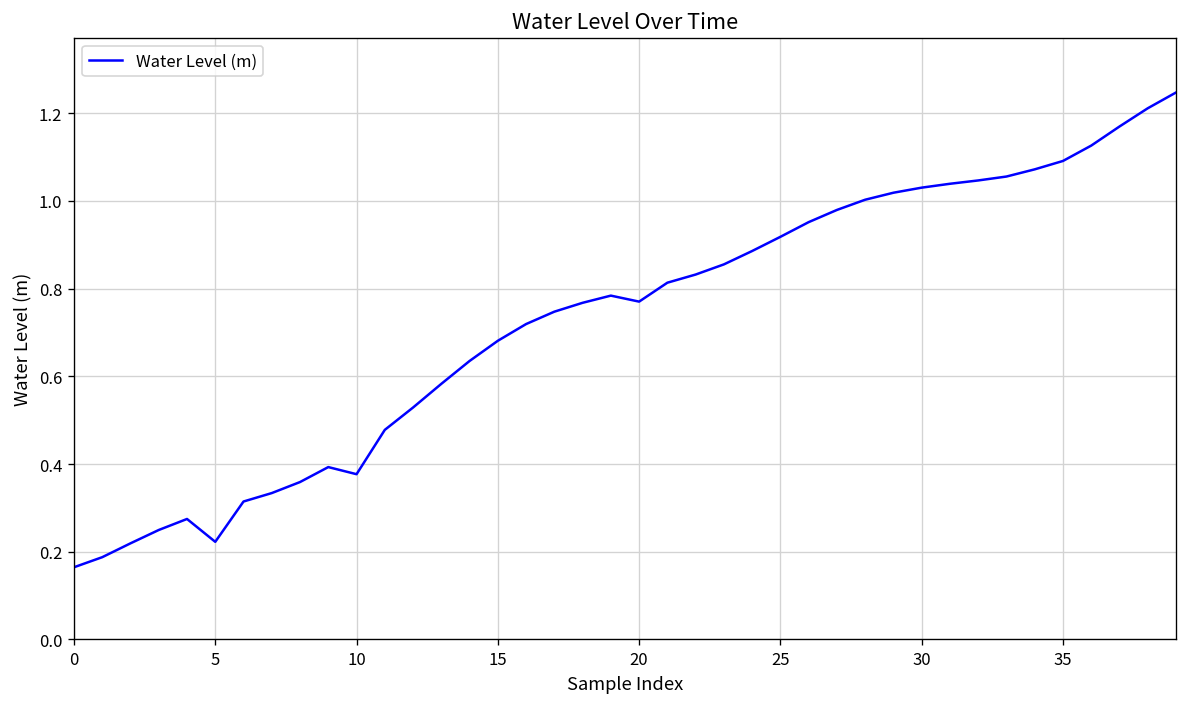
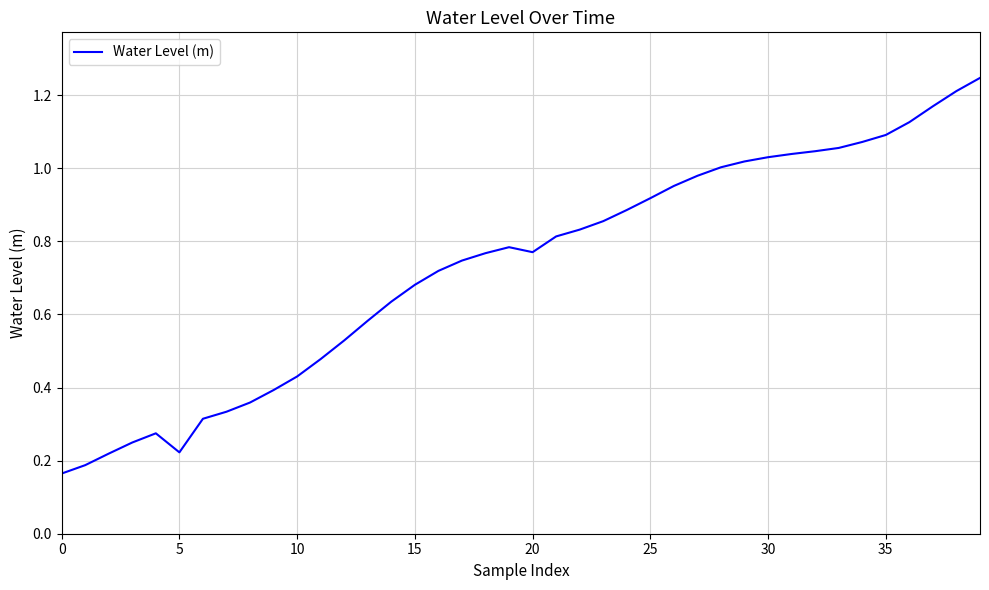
  {
    "0": 0.16,
    "5": 0.22,
-   "10": 0.38,
+   "10": 0.43,
    "15": 0.68,
    "20": 0.77,
    "25": 0.92,
    "30": 1.03,
    "35": 1.09
  }
